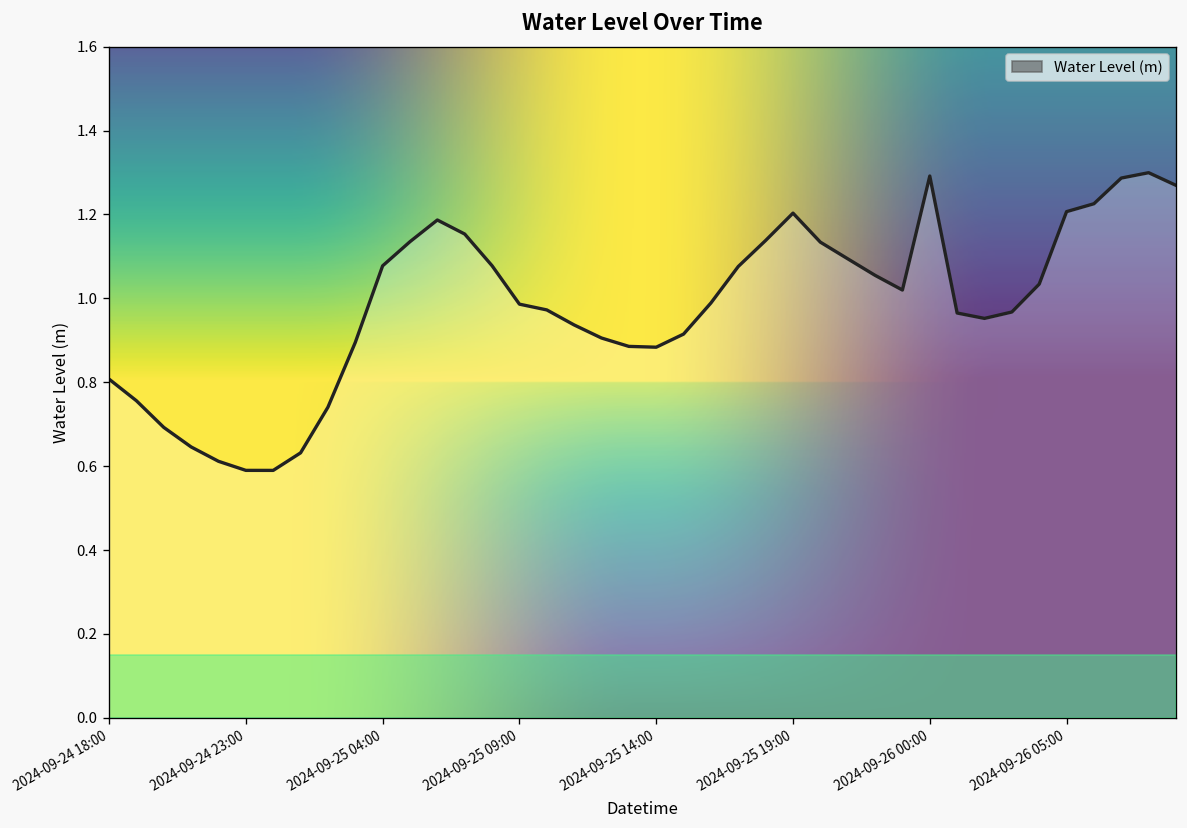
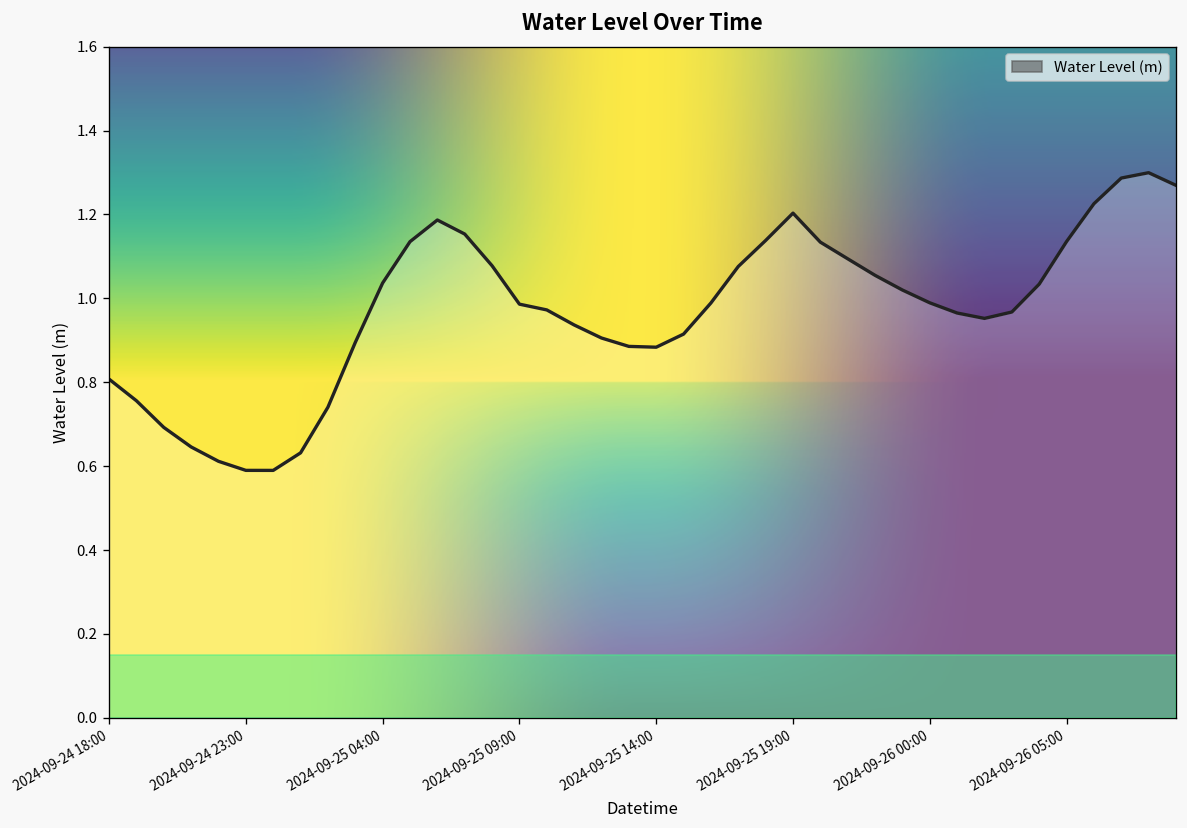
  {
    "2024-09-24 18:00": 0.81,
    "2024-09-24 23:00": 0.59,
-   "2024-09-25 04:00": 1.08,
+   "2024-09-25 04:00": 1.04,
    "2024-09-25 09:00": 0.99,
    "2024-09-25 14:00": 0.88,
    "2024-09-25 19:00": 1.20,
-   "2024-09-26 00:00": 1.29,
-   "2024-09-26 05:00": 1.21
+   "2024-09-26 00:00": 0.99,
+   "2024-09-26 05:00": 1.14
  }
